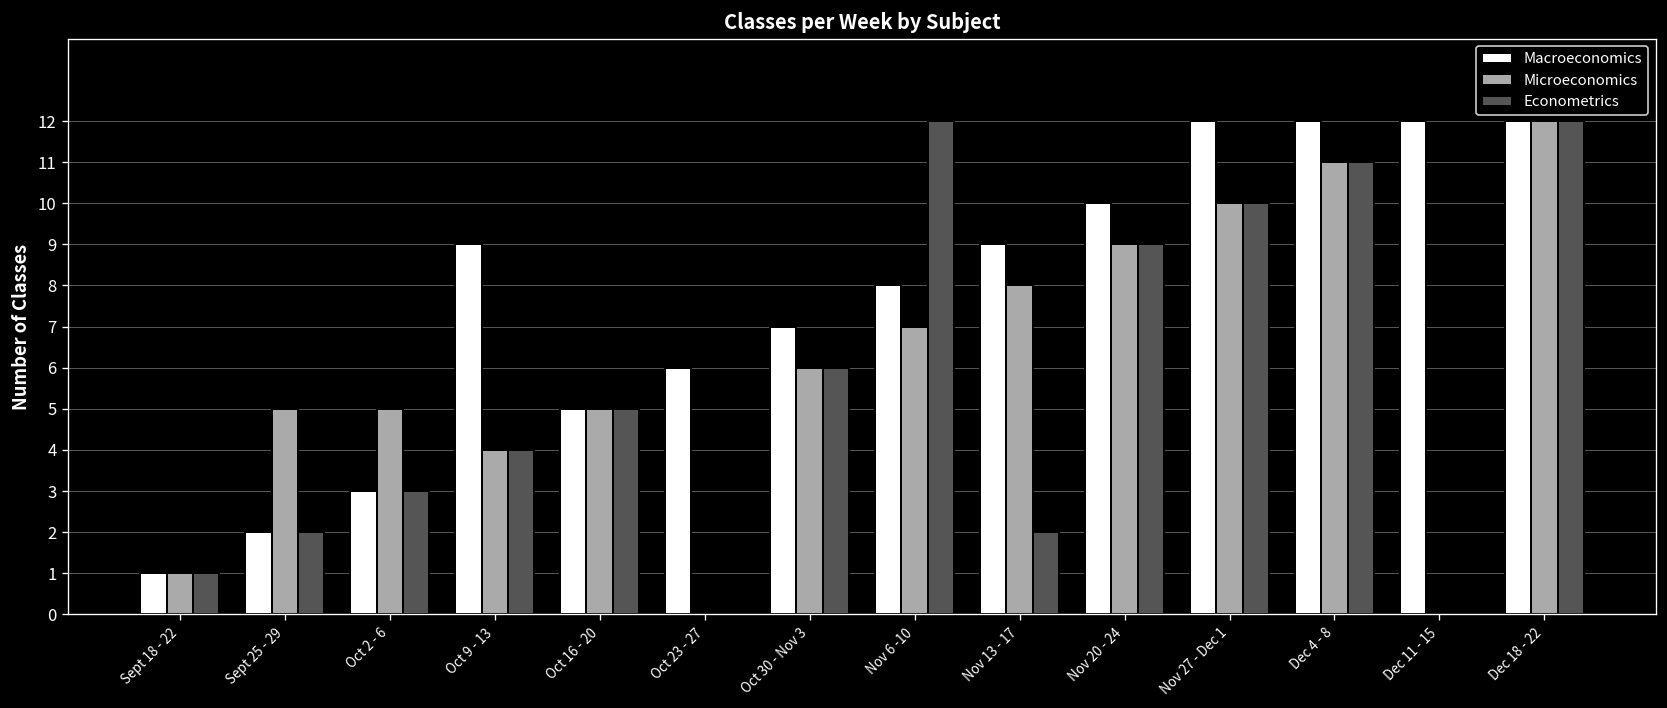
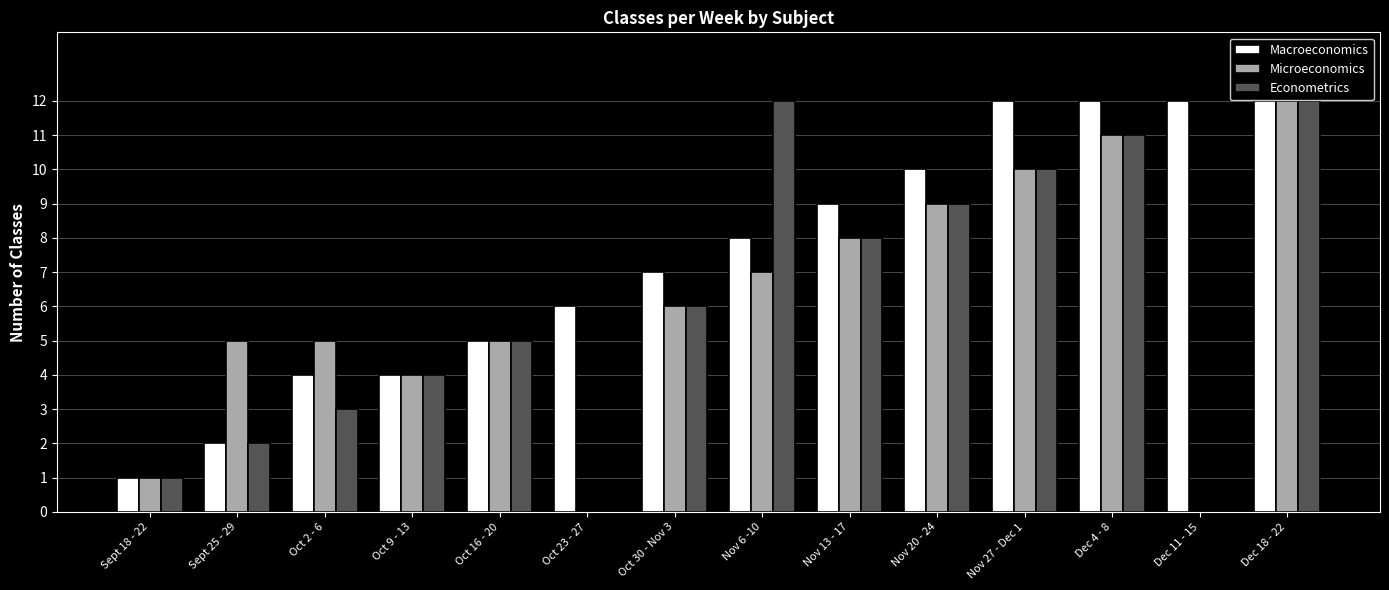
  {
    "Macroeconomics": {
      "Sept 18 - 22": 1,
      "Sept 25 - 29": 2,
-     "Oct 2 - 6": 3,
-     "Oct 9 - 13": 9,
+     "Oct 2 - 6": 4,
+     "Oct 9 - 13": 4,
      "Oct 16 - 20": 5,
      "Oct 23 - 27": 6,
      "Oct 30 - Nov 3": 7,
      "Nov 6 -10": 8,
      "Nov 13 - 17": 9,
      "Nov 20 - 24": 10,
      "Nov 27 - Dec 1": 12,
      "Dec 4 - 8": 12,
      "Dec 11 - 15": 12,
      "Dec 18 - 22": 12
    },
    "Microeconomics": {
      "Sept 18 - 22": 1,
      "Sept 25 - 29": 5,
      "Oct 2 - 6": 5,
      "Oct 9 - 13": 4,
      "Oct 16 - 20": 5,
      "Oct 23 - 27": 0,
      "Oct 30 - Nov 3": 6,
      "Nov 6 -10": 7,
      "Nov 13 - 17": 8,
      "Nov 20 - 24": 9,
      "Nov 27 - Dec 1": 10,
      "Dec 4 - 8": 11,
      "Dec 11 - 15": 0,
      "Dec 18 - 22": 12
    },
    "Econometrics": {
      "Sept 18 - 22": 1,
      "Sept 25 - 29": 2,
      "Oct 2 - 6": 3,
      "Oct 9 - 13": 4,
      "Oct 16 - 20": 5,
      "Oct 23 - 27": 0,
      "Oct 30 - Nov 3": 6,
      "Nov 6 -10": 12,
-     "Nov 13 - 17": 2,
+     "Nov 13 - 17": 8,
      "Nov 20 - 24": 9,
      "Nov 27 - Dec 1": 10,
      "Dec 4 - 8": 11,
      "Dec 11 - 15": 0,
      "Dec 18 - 22": 12
    }
  }
